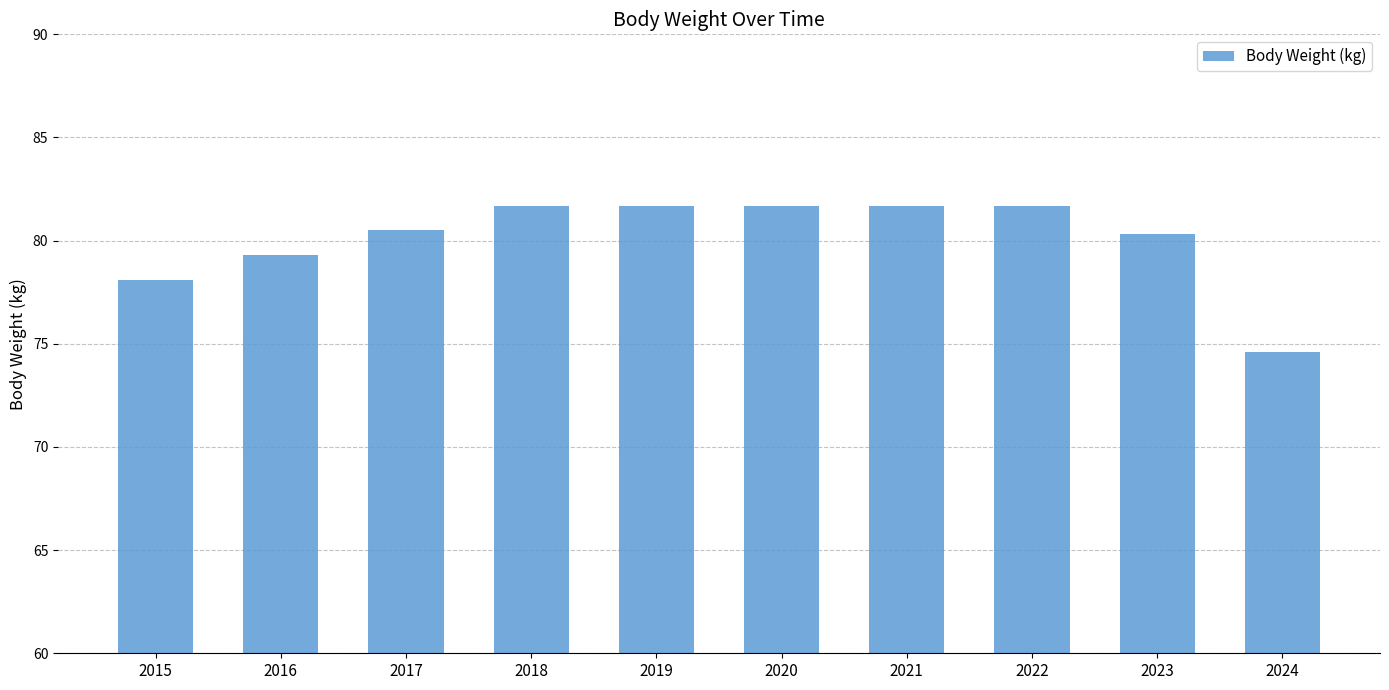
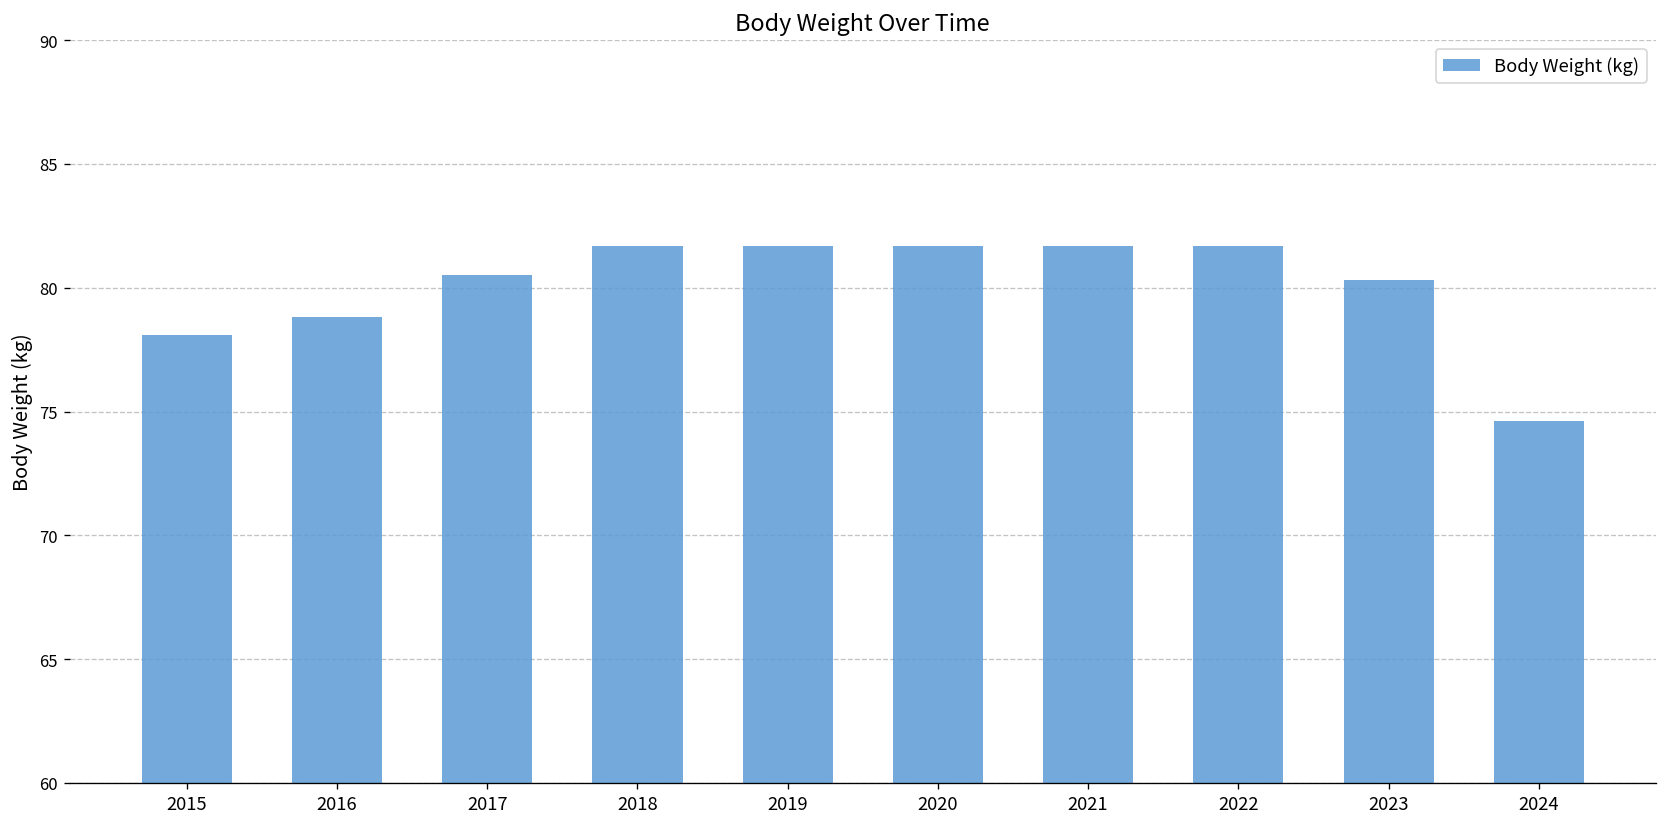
  {
    "2015": 78.1,
-   "2016": 79.3,
+   "2016": 78.8,
    "2017": 80.5,
    "2018": 81.7,
    "2019": 81.7,
    "2020": 81.7,
    "2021": 81.7,
    "2022": 81.7,
    "2023": 80.3,
    "2024": 74.6
  }
